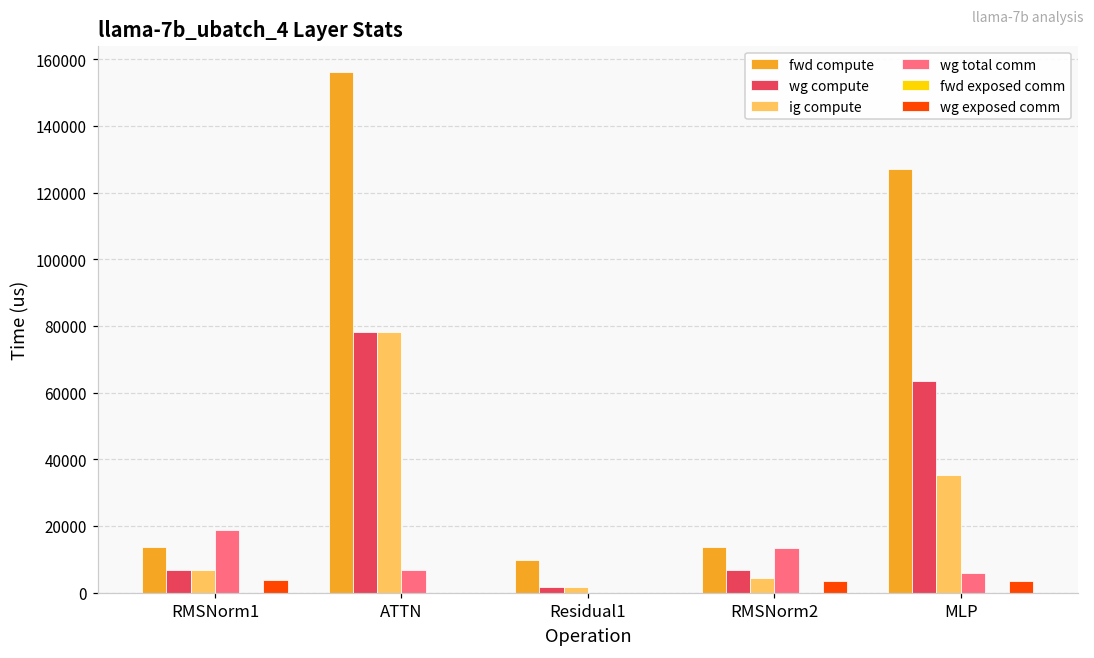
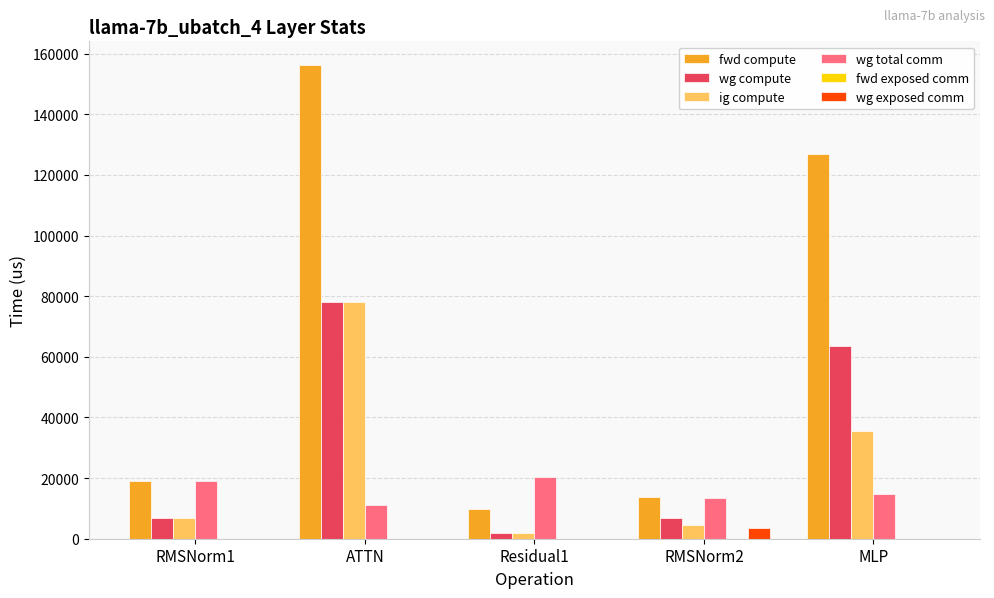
  {
    "fwd compute": {
-     "RMSNorm1": 14000,
+     "RMSNorm1": 19000,
      "ATTN": 156000,
      "Residual1": 10000,
      "RMSNorm2": 14000,
      "MLP": 127000
    },
    "wg compute": {
      "RMSNorm1": 7000,
      "ATTN": 78000,
      "Residual1": 2000,
      "RMSNorm2": 7000,
      "MLP": 63000
    },
    "ig compute": {
      "RMSNorm1": 7000,
      "ATTN": 78000,
      "Residual1": 2000,
      "RMSNorm2": 4000,
      "MLP": 35000
    },
    "wg total comm": {
      "RMSNorm1": 19000,
-     "ATTN": 7000,
-     "Residual1": 0,
+     "ATTN": 11000,
+     "Residual1": 20000,
      "RMSNorm2": 14000,
-     "MLP": 6000
+     "MLP": 15000
    },
    "fwd exposed comm": {
      "RMSNorm1": 0,
      "ATTN": 0,
      "Residual1": 0,
      "RMSNorm2": 0,
      "MLP": 0
    },
    "wg exposed comm": {
-     "RMSNorm1": 4000,
+     "RMSNorm1": 0,
      "ATTN": 0,
      "Residual1": 0,
      "RMSNorm2": 3000,
-     "MLP": 4000
+     "MLP": 0
    }
  }
